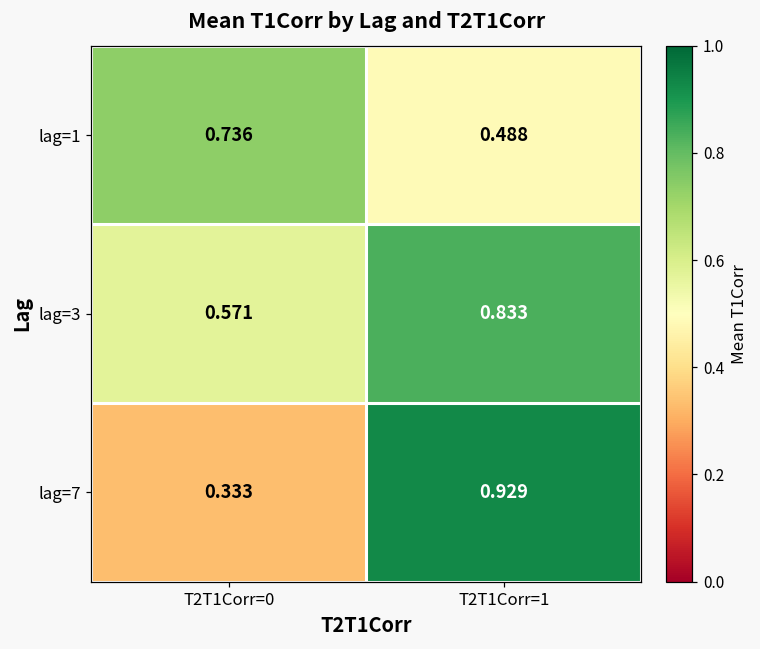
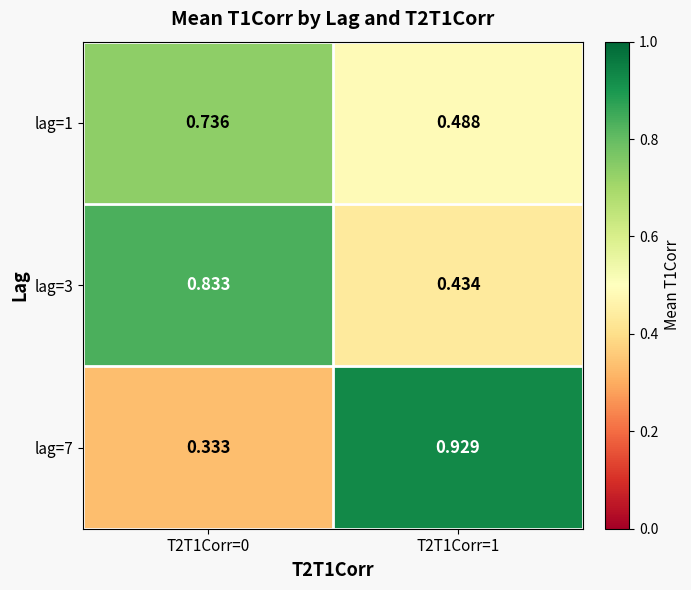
  {
    "lag=1": {
      "T2T1Corr=0": 0.736,
      "T2T1Corr=1": 0.488
    },
    "lag=3": {
-     "T2T1Corr=0": 0.571,
-     "T2T1Corr=1": 0.833
+     "T2T1Corr=0": 0.833,
+     "T2T1Corr=1": 0.434
    },
    "lag=7": {
      "T2T1Corr=0": 0.333,
      "T2T1Corr=1": 0.929
    }
  }
